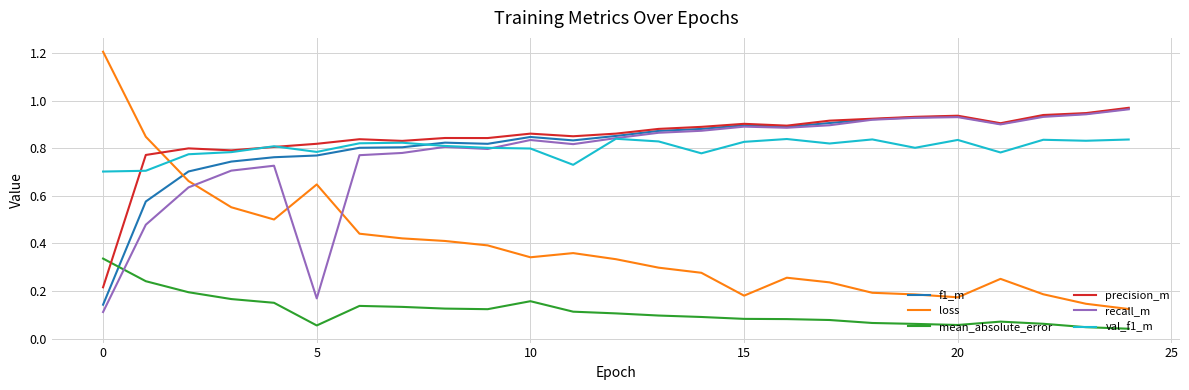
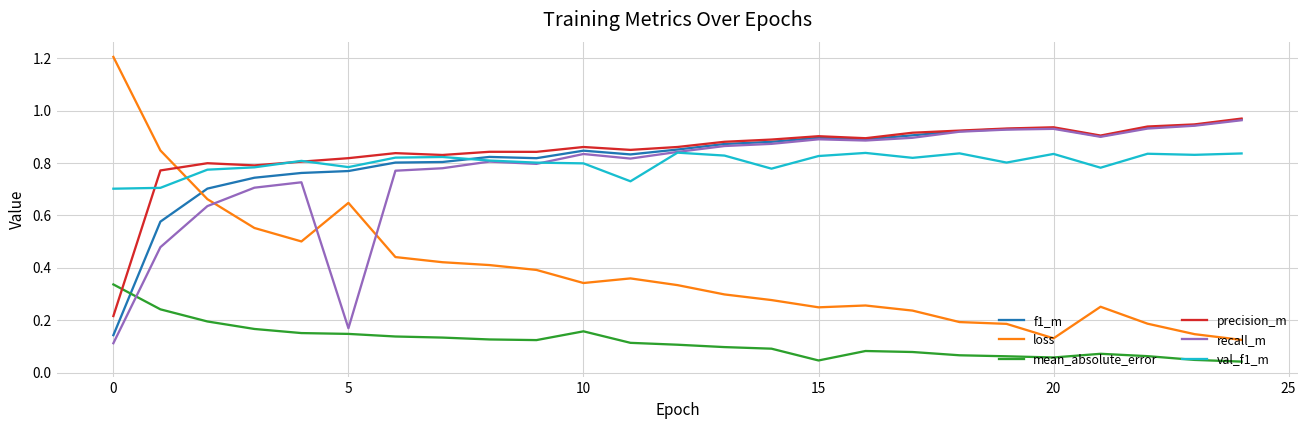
  {
    "f1_m": {
      "0": 0.14,
      "5": 0.77,
      "10": 0.85
    },
    "loss": {
      "0": 1.21,
      "5": 0.65,
      "10": 0.34,
-     "15": 0.18,
-     "20": 0.17
+     "15": 0.25,
+     "20": 0.13
    },
    "mean_absolute_error": {
      "0": 0.34,
-     "5": 0.06,
+     "5": 0.15,
      "10": 0.16,
-     "15": 0.08,
+     "15": 0.05,
      "20": 0.06
    },
    "precision_m": {
      "0": 0.22,
      "5": 0.82,
      "10": 0.86
    },
    "recall_m": {
      "0": 0.11,
      "5": 0.17,
      "10": 0.83
    },
    "val_f1_m": {
      "0": 0.70,
      "5": 0.78,
      "10": 0.80,
      "15": 0.83,
      "20": 0.83
    }
  }
